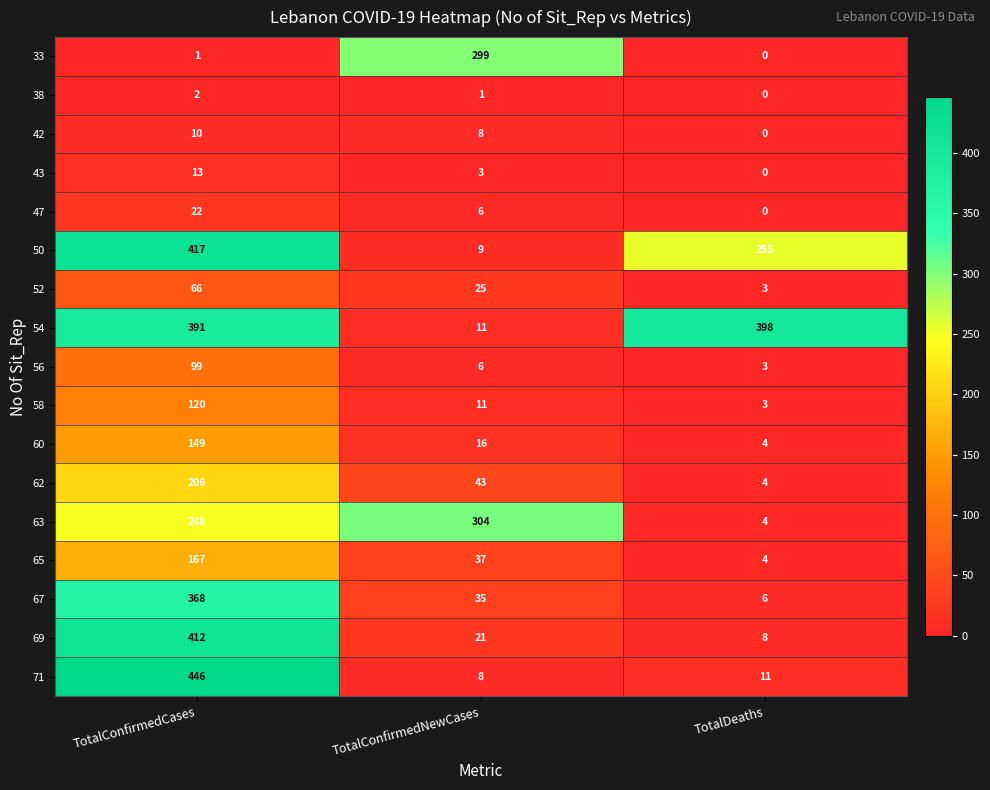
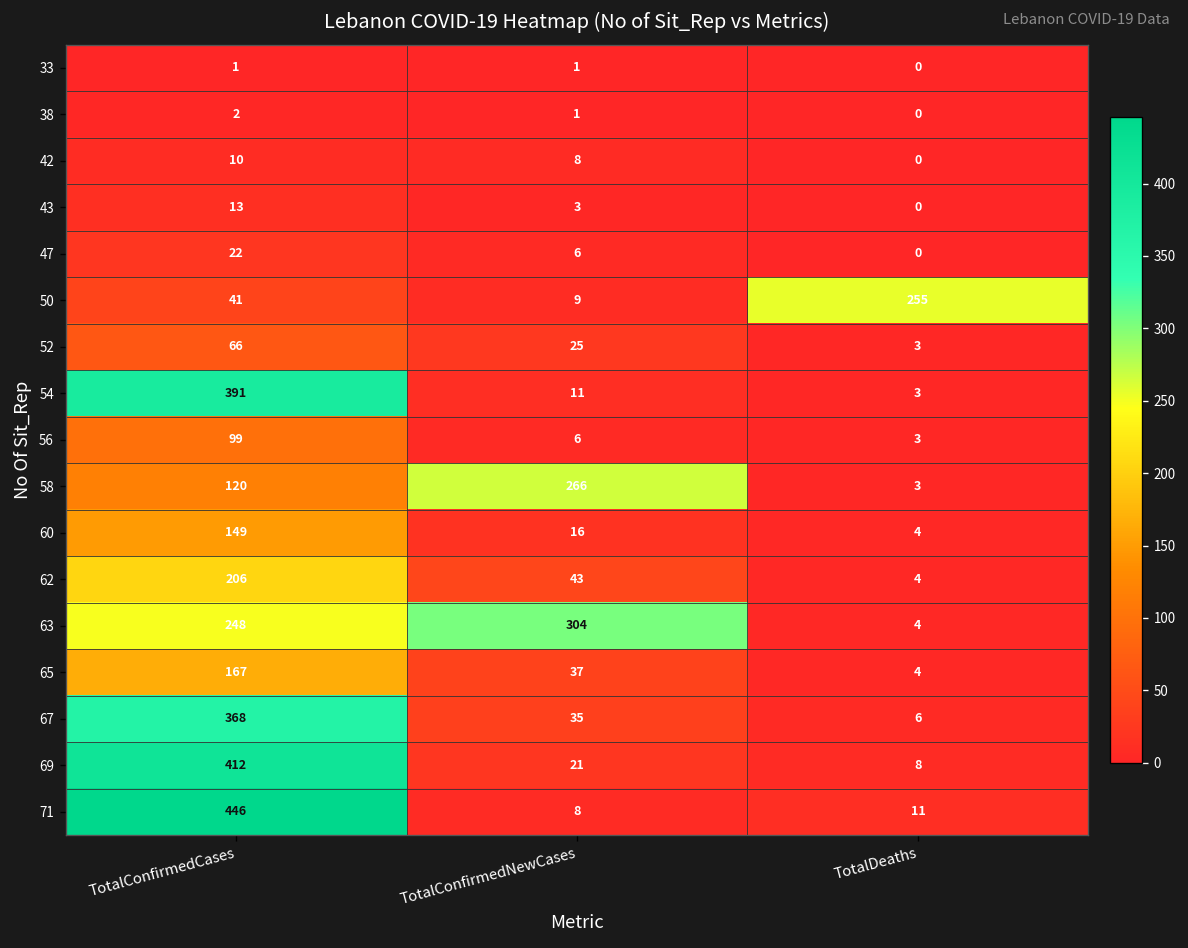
  {
    "33": {
      "TotalConfirmedCases": 1,
-     "TotalConfirmedNewCases": 299,
+     "TotalConfirmedNewCases": 1,
      "TotalDeaths": 0
    },
    "38": {
      "TotalConfirmedCases": 2,
      "TotalConfirmedNewCases": 1,
      "TotalDeaths": 0
    },
    "42": {
      "TotalConfirmedCases": 10,
      "TotalConfirmedNewCases": 8,
      "TotalDeaths": 0
    },
    "43": {
      "TotalConfirmedCases": 13,
      "TotalConfirmedNewCases": 3,
      "TotalDeaths": 0
    },
    "47": {
      "TotalConfirmedCases": 22,
      "TotalConfirmedNewCases": 6,
      "TotalDeaths": 0
    },
    "50": {
-     "TotalConfirmedCases": 417,
+     "TotalConfirmedCases": 41,
      "TotalConfirmedNewCases": 9,
      "TotalDeaths": 255
    },
    "52": {
      "TotalConfirmedCases": 66,
      "TotalConfirmedNewCases": 25,
      "TotalDeaths": 3
    },
    "54": {
      "TotalConfirmedCases": 391,
      "TotalConfirmedNewCases": 11,
-     "TotalDeaths": 398
+     "TotalDeaths": 3
    },
    "56": {
      "TotalConfirmedCases": 99,
      "TotalConfirmedNewCases": 6,
      "TotalDeaths": 3
    },
    "58": {
      "TotalConfirmedCases": 120,
-     "TotalConfirmedNewCases": 11,
+     "TotalConfirmedNewCases": 266,
      "TotalDeaths": 3
    },
    "60": {
      "TotalConfirmedCases": 149,
      "TotalConfirmedNewCases": 16,
      "TotalDeaths": 4
    },
    "62": {
      "TotalConfirmedCases": 206,
      "TotalConfirmedNewCases": 43,
      "TotalDeaths": 4
    },
    "63": {
      "TotalConfirmedCases": 248,
      "TotalConfirmedNewCases": 304,
      "TotalDeaths": 4
    },
    "65": {
      "TotalConfirmedCases": 167,
      "TotalConfirmedNewCases": 37,
      "TotalDeaths": 4
    },
    "67": {
      "TotalConfirmedCases": 368,
      "TotalConfirmedNewCases": 35,
      "TotalDeaths": 6
    },
    "69": {
      "TotalConfirmedCases": 412,
      "TotalConfirmedNewCases": 21,
      "TotalDeaths": 8
    },
    "71": {
      "TotalConfirmedCases": 446,
      "TotalConfirmedNewCases": 8,
      "TotalDeaths": 11
    }
  }
